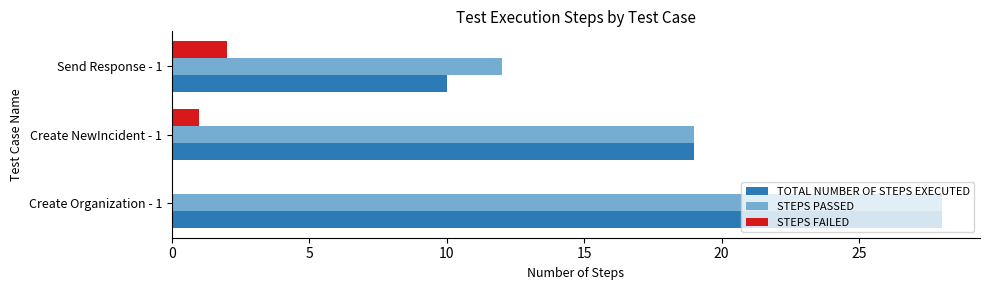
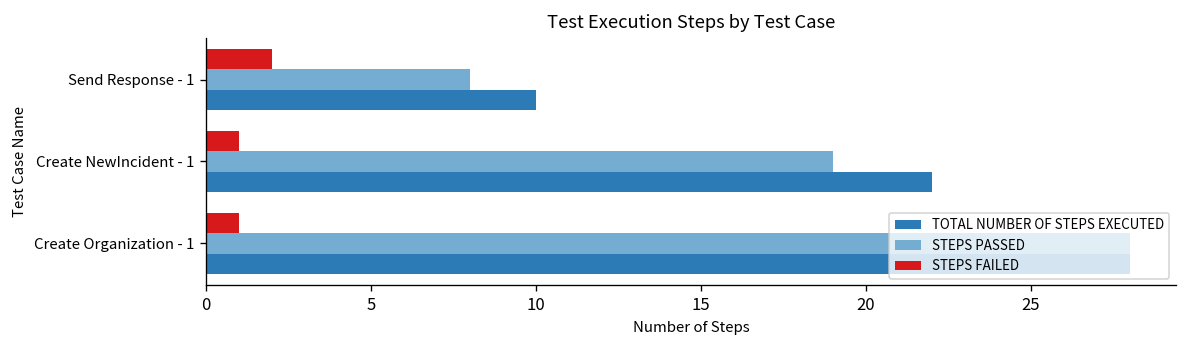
  {
    "TOTAL NUMBER OF STEPS EXECUTED": {
      "Send Response - 1": 10,
-     "Create NewIncident - 1": 19
+     "Create NewIncident - 1": 22
    },
    "STEPS PASSED": {
-     "Send Response - 1": 12,
+     "Send Response - 1": 8,
      "Create NewIncident - 1": 19
    },
    "STEPS FAILED": {
      "Send Response - 1": 2,
      "Create NewIncident - 1": 1,
-     "Create Organization - 1": 0
+     "Create Organization - 1": 1
    }
  }
